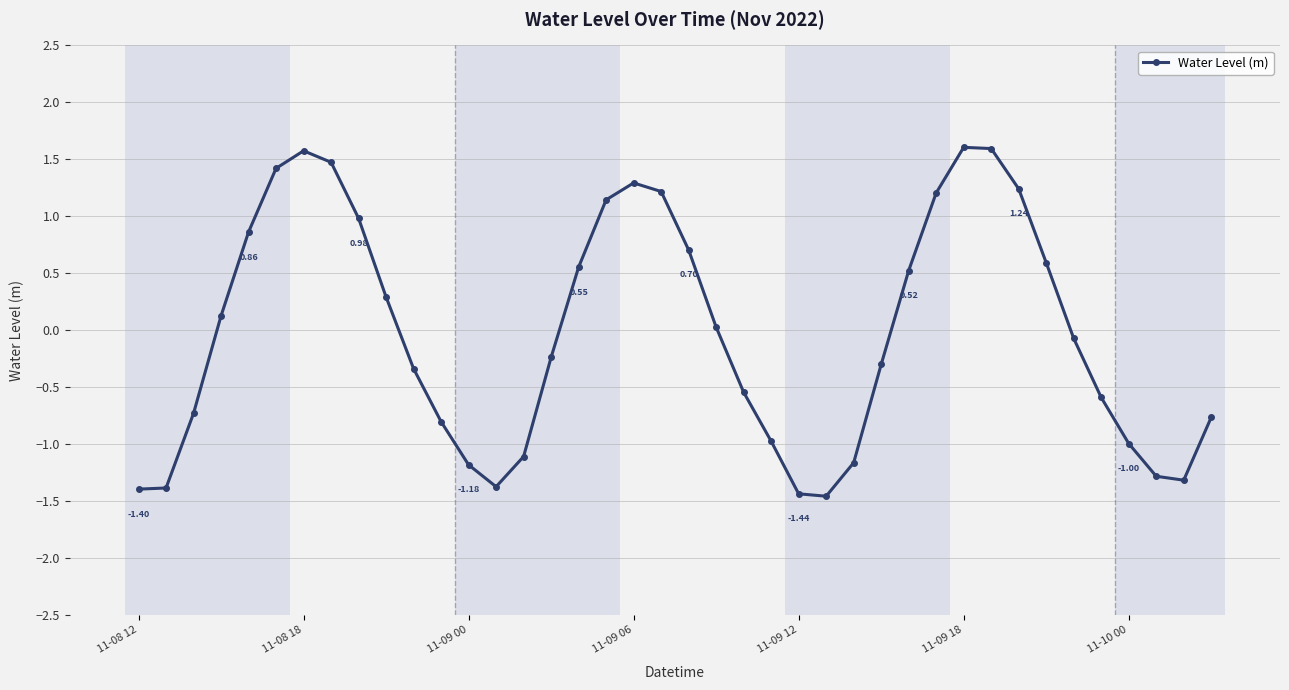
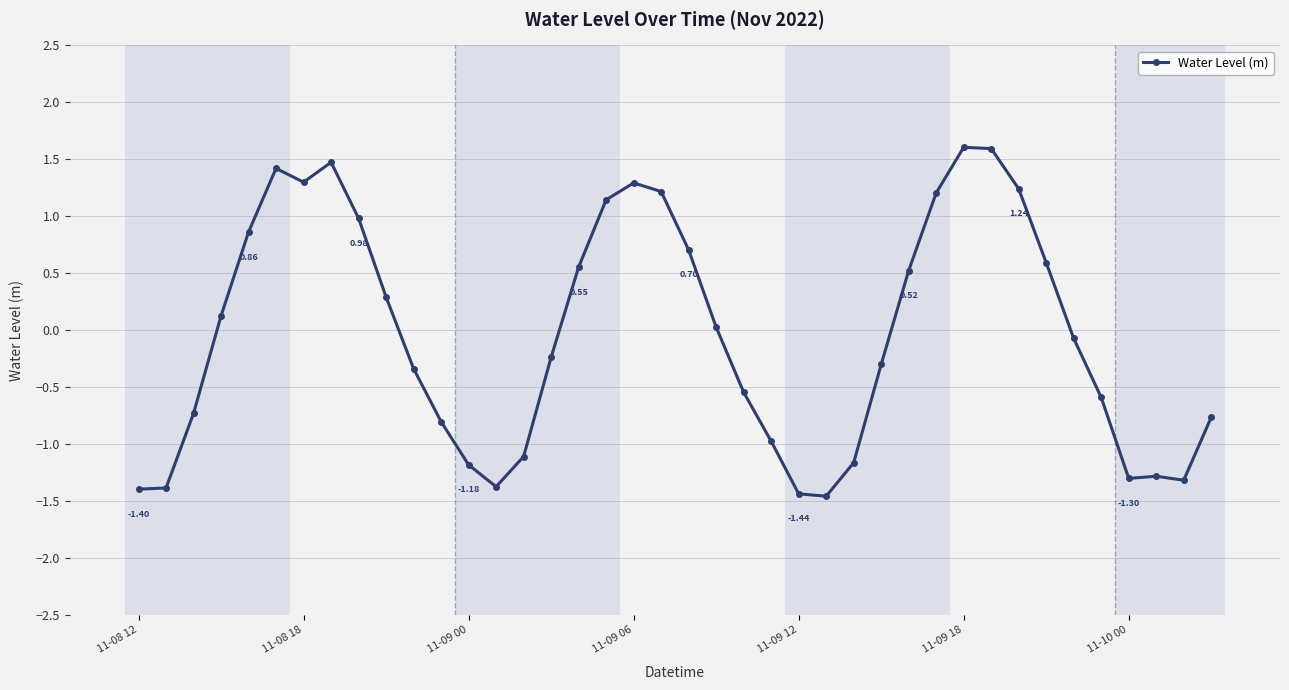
  {
    "11-08 12": -1.40,
-   "11-08 18": 1.57,
+   "11-08 18": 1.30,
    "11-09 00": -1.18,
    "11-09 12": -1.44,
-   "11-10 00": -1.00
+   "11-10 00": -1.30
  }
